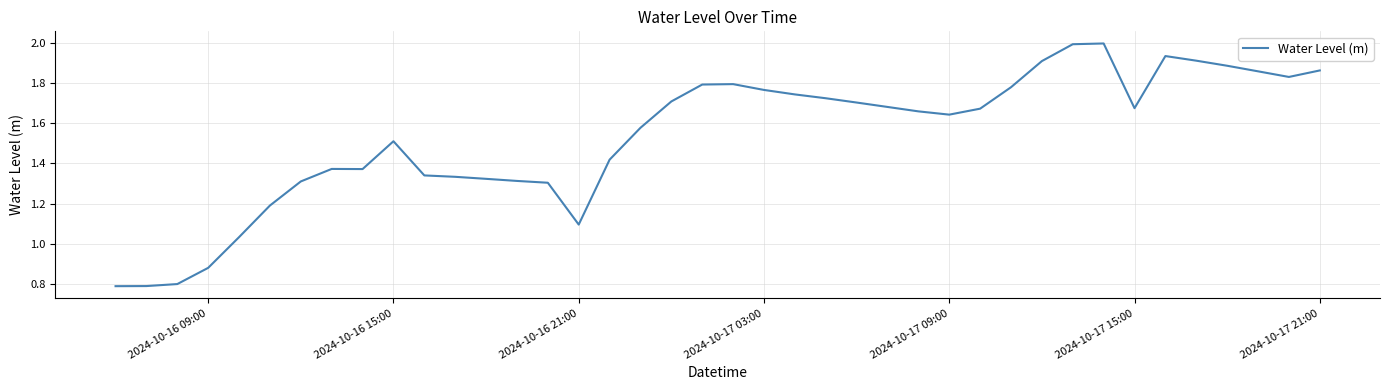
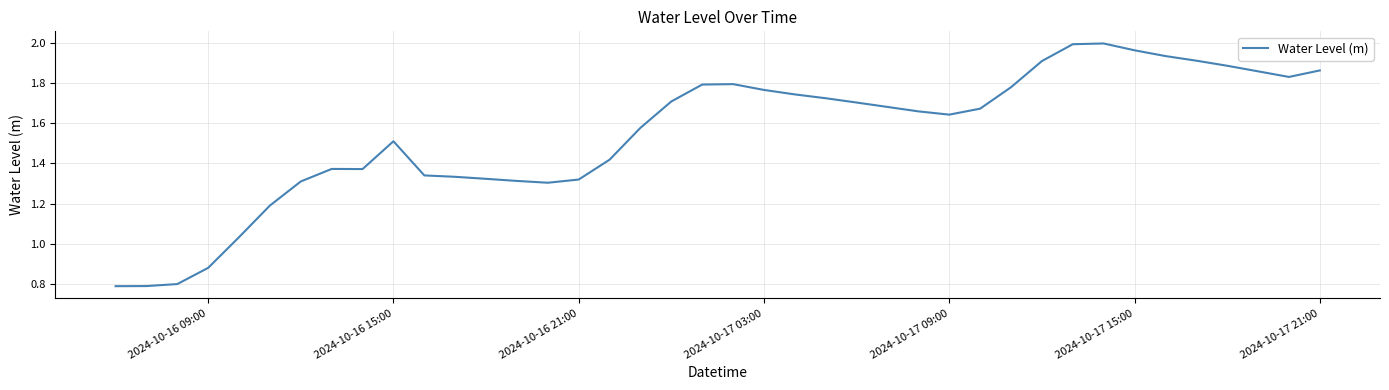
  {
    "2024-10-16 09:00": 0.88,
    "2024-10-16 15:00": 1.51,
-   "2024-10-16 21:00": 1.09,
+   "2024-10-16 21:00": 1.32,
    "2024-10-17 03:00": 1.77,
    "2024-10-17 09:00": 1.64,
-   "2024-10-17 15:00": 1.68,
+   "2024-10-17 15:00": 1.97,
    "2024-10-17 21:00": 1.86
  }
